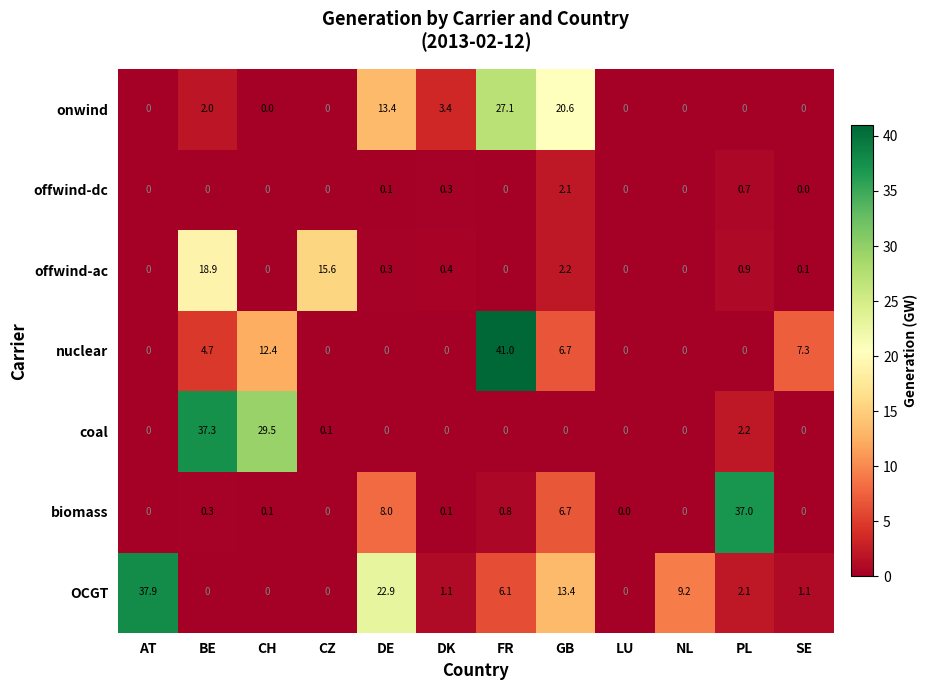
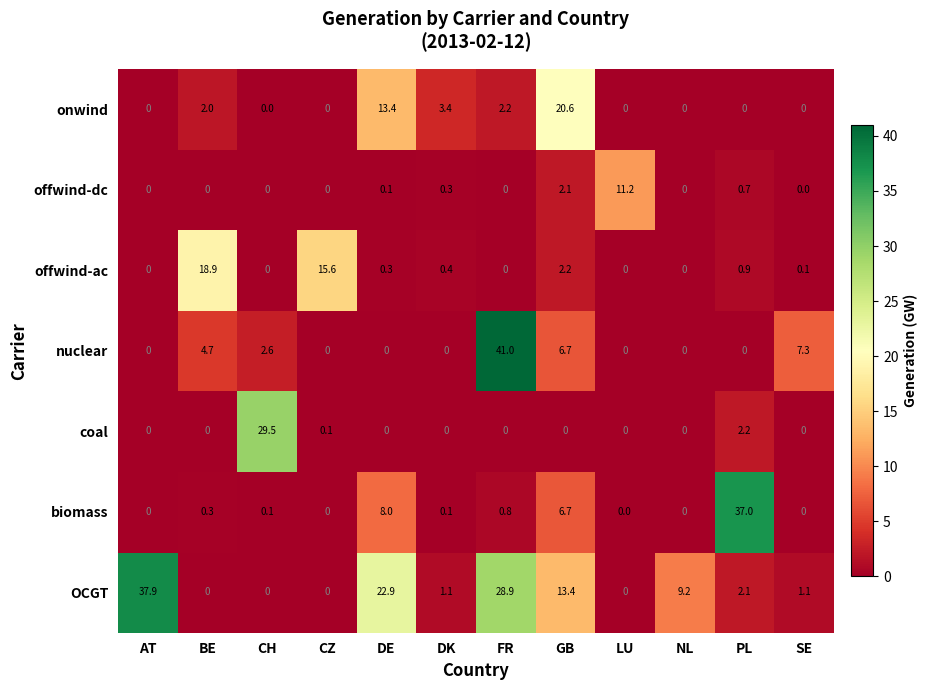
  {
    "onwind": {
      "AT": 0,
      "BE": 2.0,
      "CH": 0.0,
      "CZ": 0,
      "DE": 13.4,
      "DK": 3.4,
-     "FR": 27.1,
+     "FR": 2.2,
      "GB": 20.6,
      "LU": 0,
      "NL": 0,
      "PL": 0,
      "SE": 0
    },
    "offwind-dc": {
      "AT": 0,
      "BE": 0,
      "CH": 0,
      "CZ": 0,
      "DE": 0.1,
      "DK": 0.3,
      "FR": 0,
      "GB": 2.1,
-     "LU": 0,
+     "LU": 11.2,
      "NL": 0,
      "PL": 0.7,
      "SE": 0.0
    },
    "offwind-ac": {
      "AT": 0,
      "BE": 18.9,
      "CH": 0,
      "CZ": 15.6,
      "DE": 0.3,
      "DK": 0.4,
      "FR": 0,
      "GB": 2.2,
      "LU": 0,
      "NL": 0,
      "PL": 0.9,
      "SE": 0.1
    },
    "nuclear": {
      "AT": 0,
      "BE": 4.7,
-     "CH": 12.4,
+     "CH": 2.6,
      "CZ": 0,
      "DE": 0,
      "DK": 0,
      "FR": 41.0,
      "GB": 6.7,
      "LU": 0,
      "NL": 0,
      "PL": 0,
      "SE": 7.3
    },
    "coal": {
      "AT": 0,
-     "BE": 37.3,
+     "BE": 0,
      "CH": 29.5,
      "CZ": 0.1,
      "DE": 0,
      "DK": 0,
      "FR": 0,
      "GB": 0,
      "LU": 0,
      "NL": 0,
      "PL": 2.2,
      "SE": 0
    },
    "biomass": {
      "AT": 0,
      "BE": 0.3,
      "CH": 0.1,
      "CZ": 0,
      "DE": 8.0,
      "DK": 0.1,
      "FR": 0.8,
      "GB": 6.7,
      "LU": 0.0,
      "NL": 0,
      "PL": 37.0,
      "SE": 0
    },
    "OCGT": {
      "AT": 37.9,
      "BE": 0,
      "CH": 0,
      "CZ": 0,
      "DE": 22.9,
      "DK": 1.1,
-     "FR": 6.1,
+     "FR": 28.9,
      "GB": 13.4,
      "LU": 0,
      "NL": 9.2,
      "PL": 2.1,
      "SE": 1.1
    }
  }
